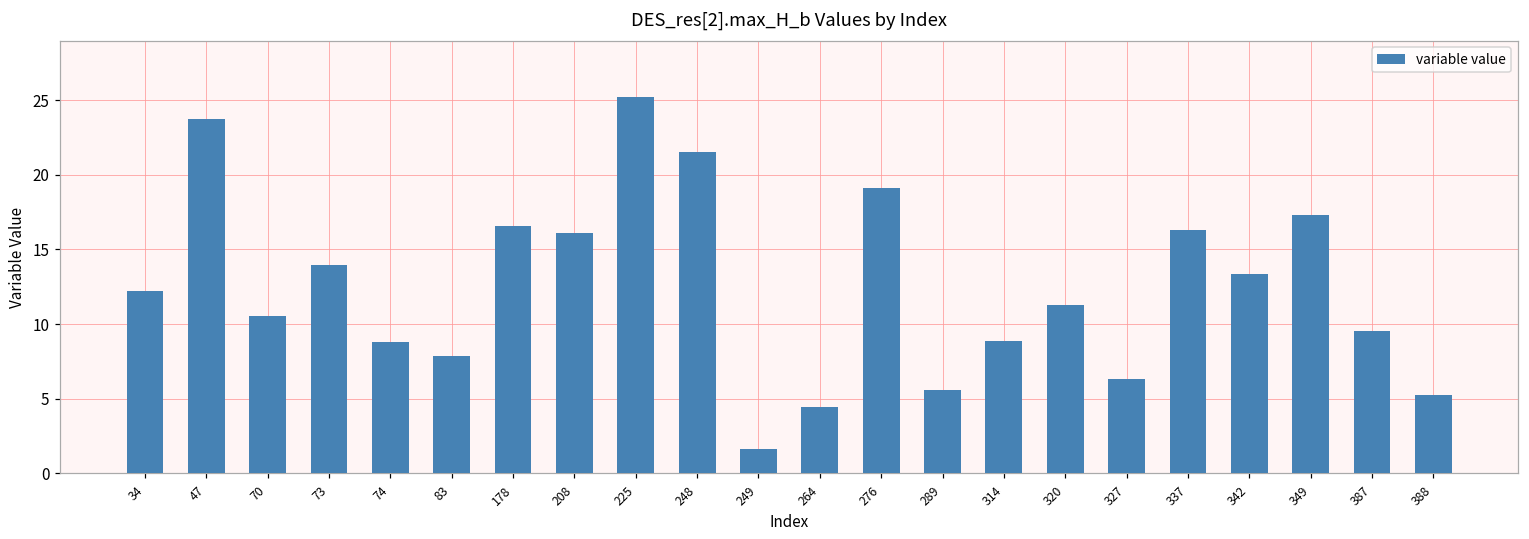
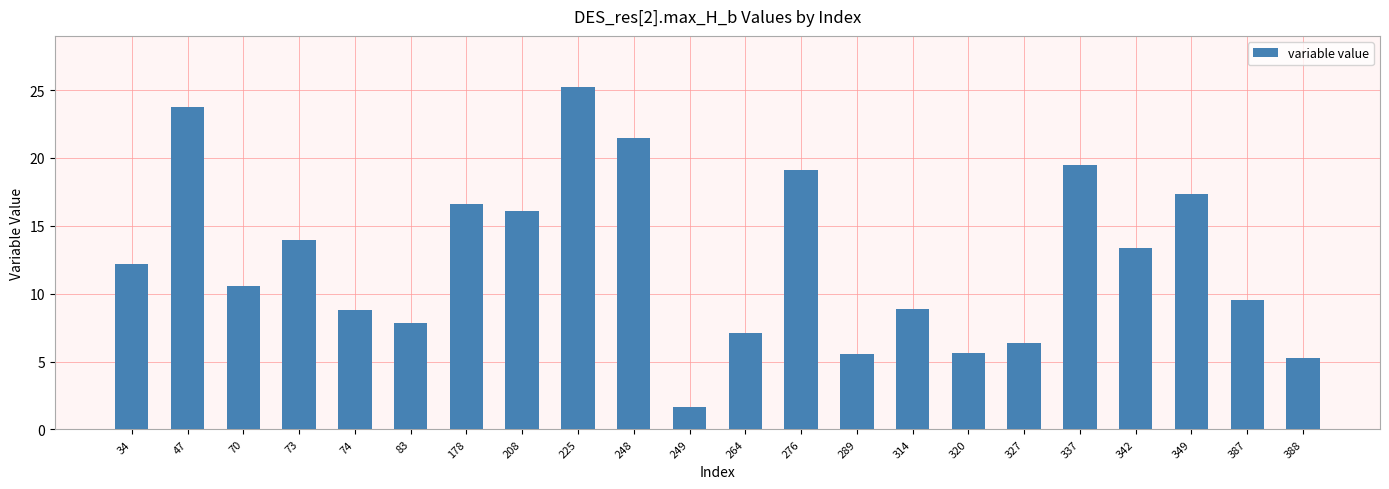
  {
    "34": 12.2,
    "47": 23.7,
    "70": 10.5,
    "73": 14.0,
    "74": 8.8,
    "83": 7.8,
    "178": 16.6,
    "208": 16.1,
    "225": 25.2,
    "248": 21.5,
    "249": 1.7,
-   "264": 4.5,
+   "264": 7.1,
    "276": 19.1,
    "289": 5.6,
    "314": 8.9,
-   "320": 11.3,
+   "320": 5.6,
    "327": 6.4,
-   "337": 16.3,
+   "337": 19.5,
    "342": 13.4,
    "349": 17.3,
    "387": 9.5,
    "388": 5.2
  }
